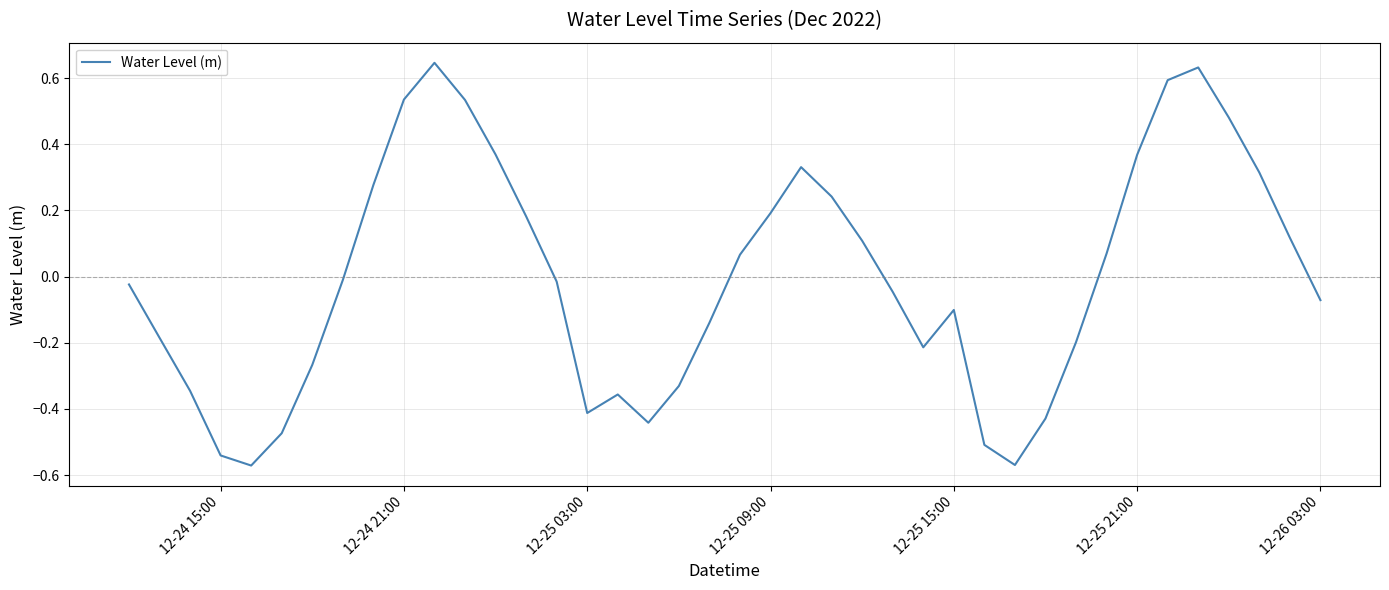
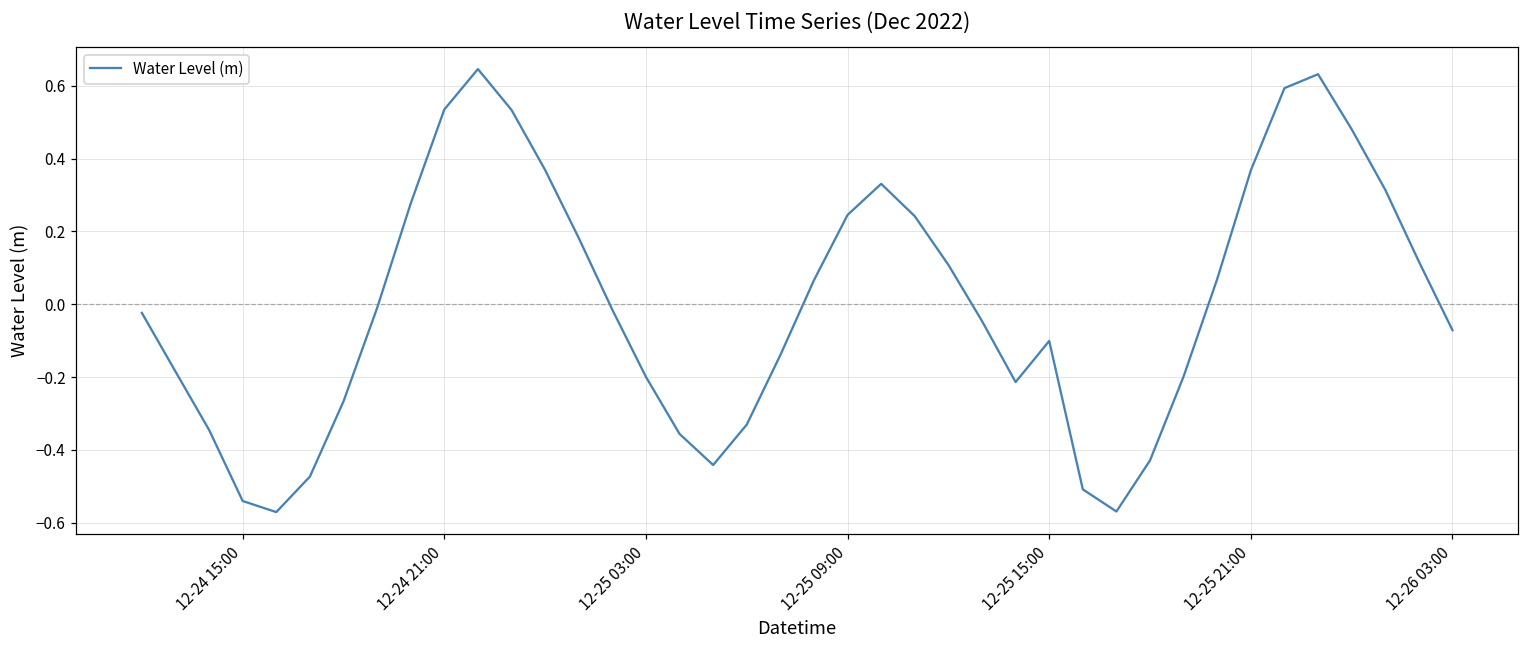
  {
    "12-24 15:00": -0.54,
    "12-24 21:00": 0.54,
-   "12-25 03:00": -0.41,
-   "12-25 09:00": 0.19,
+   "12-25 03:00": -0.20,
+   "12-25 09:00": 0.25,
    "12-25 15:00": -0.10,
    "12-25 21:00": 0.37,
    "12-26 03:00": -0.07
  }
